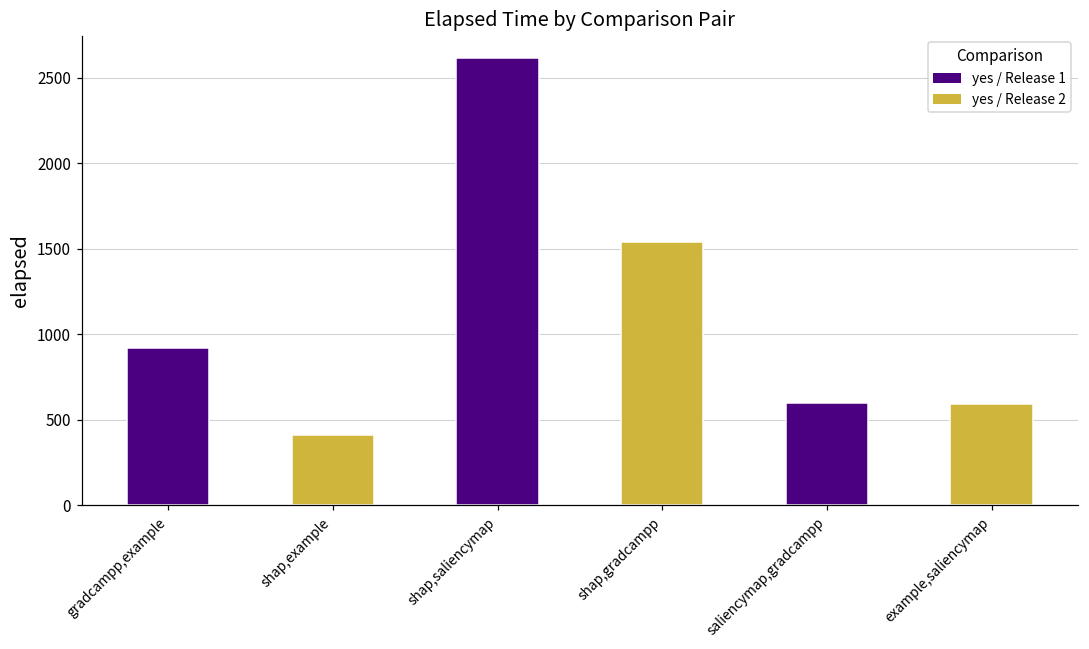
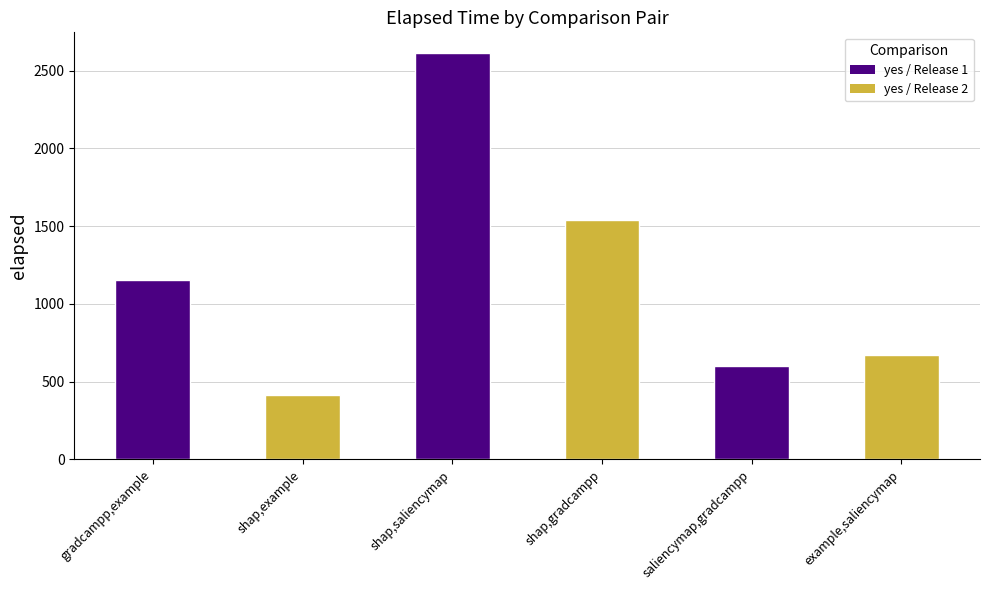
  {
-   "gradcampp,example": 920,
+   "gradcampp,example": 1150,
    "shap,example": 410,
    "shap,saliencymap": 2620,
    "shap,gradcampp": 1540,
    "saliencymap,gradcampp": 600,
-   "example,saliencymap": 590
+   "example,saliencymap": 670
  }
